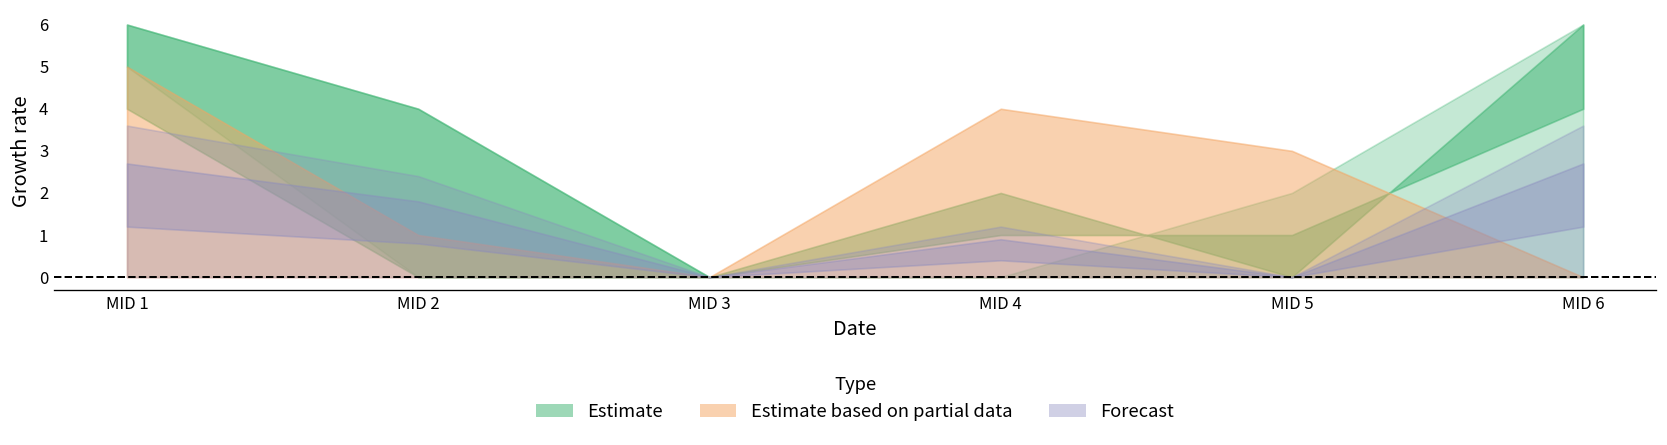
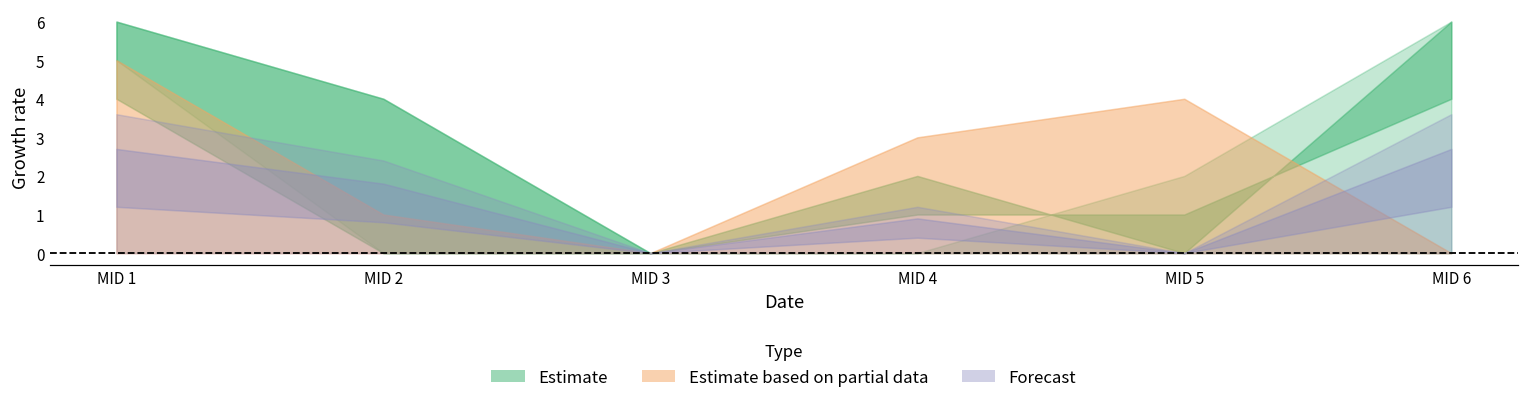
  {
    "Estimate based on partial data": {
      "MID 1": 5,
      "MID 2": 1,
-     "MID 4": 4,
-     "MID 5": 3,
+     "MID 4": 3,
+     "MID 5": 4,
      "MID 6": 0
    }
  }
